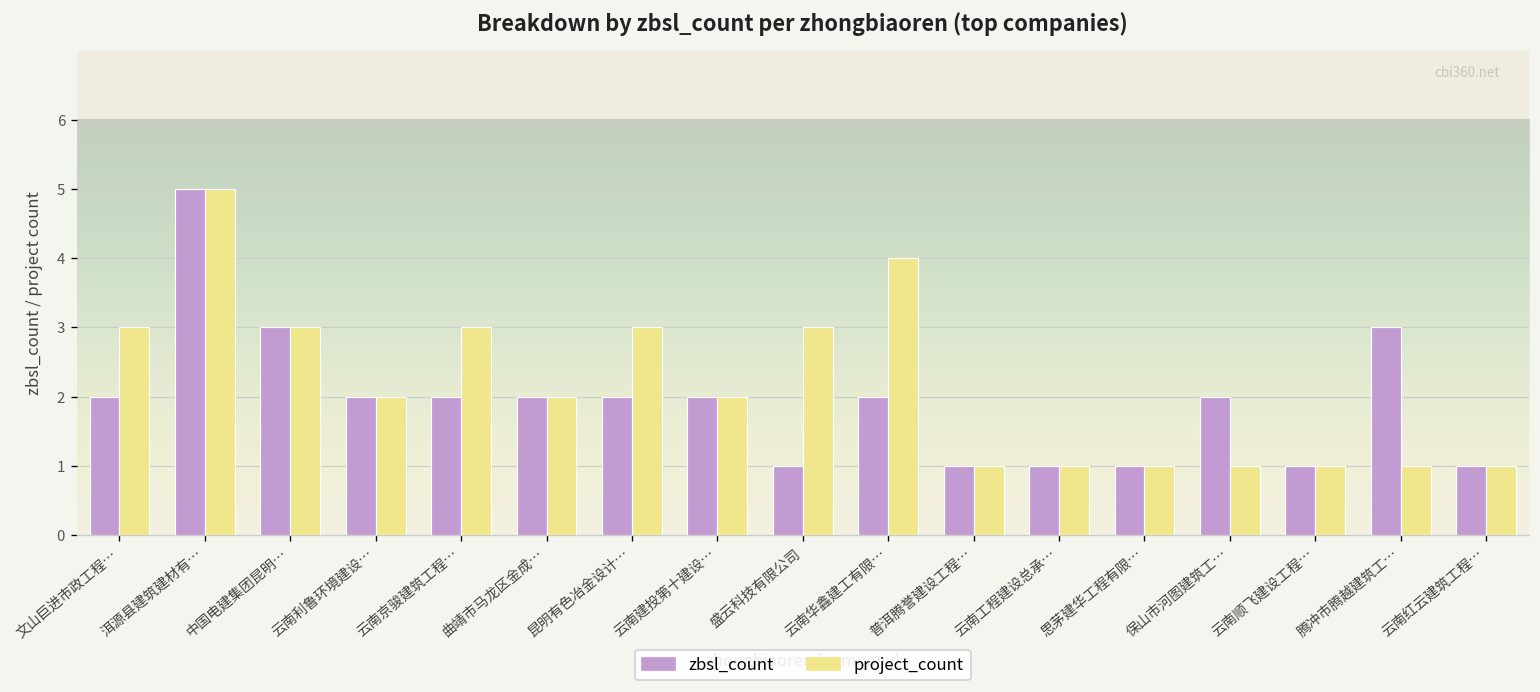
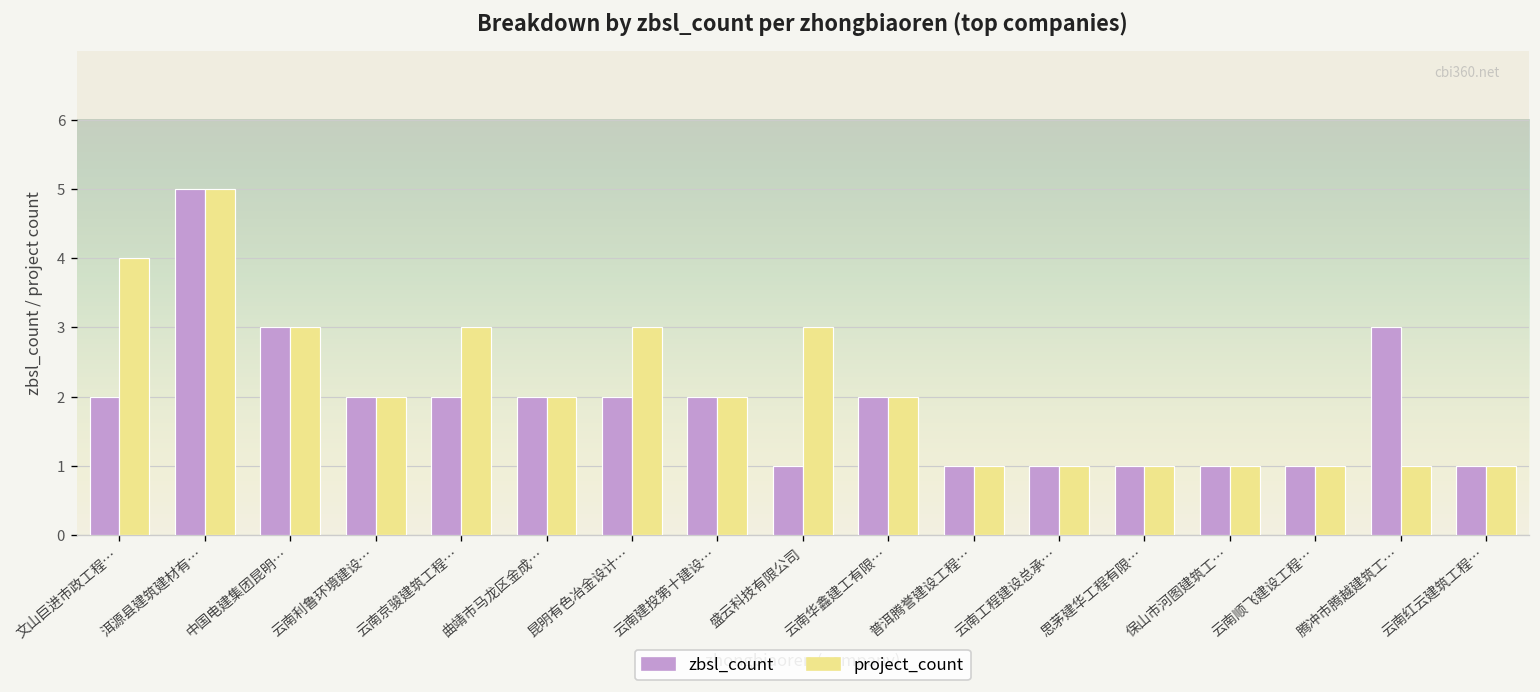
  {
    "zbsl_count": {
      "文山巨进市政工程…": 2,
      "洱源县建筑建材有…": 5,
      "中国电建集团昆明…": 3,
      "云南利鲁环境建设…": 2,
      "云南京骏建筑工程…": 2,
      "曲靖市马龙区金成…": 2,
      "昆明有色冶金设计…": 2,
      "云南建投第十建设…": 2,
      "盛云科技有限公司": 1,
      "云南华鑫建工有限…": 2,
      "普洱腾誉建设工程…": 1,
      "云南工程建设总承…": 1,
      "思茅建华工程有限…": 1,
-     "保山市河图建筑工…": 2,
+     "保山市河图建筑工…": 1,
      "云南顺飞建设工程…": 1,
      "腾冲市腾越建筑工…": 3,
      "云南红云建筑工程…": 1
    },
    "project_count": {
-     "文山巨进市政工程…": 3,
+     "文山巨进市政工程…": 4,
      "洱源县建筑建材有…": 5,
      "中国电建集团昆明…": 3,
      "云南利鲁环境建设…": 2,
      "云南京骏建筑工程…": 3,
      "曲靖市马龙区金成…": 2,
      "昆明有色冶金设计…": 3,
      "云南建投第十建设…": 2,
      "盛云科技有限公司": 3,
-     "云南华鑫建工有限…": 4,
+     "云南华鑫建工有限…": 2,
      "普洱腾誉建设工程…": 1,
      "云南工程建设总承…": 1,
      "思茅建华工程有限…": 1,
      "保山市河图建筑工…": 1,
      "云南顺飞建设工程…": 1,
      "腾冲市腾越建筑工…": 1,
      "云南红云建筑工程…": 1
    }
  }
